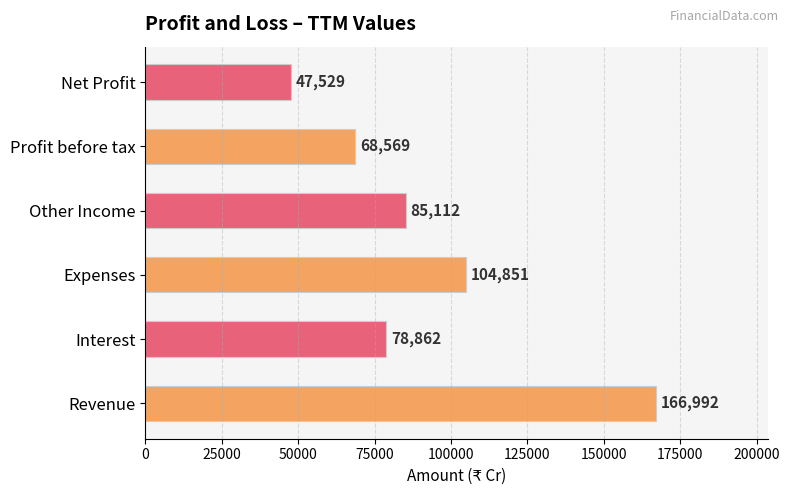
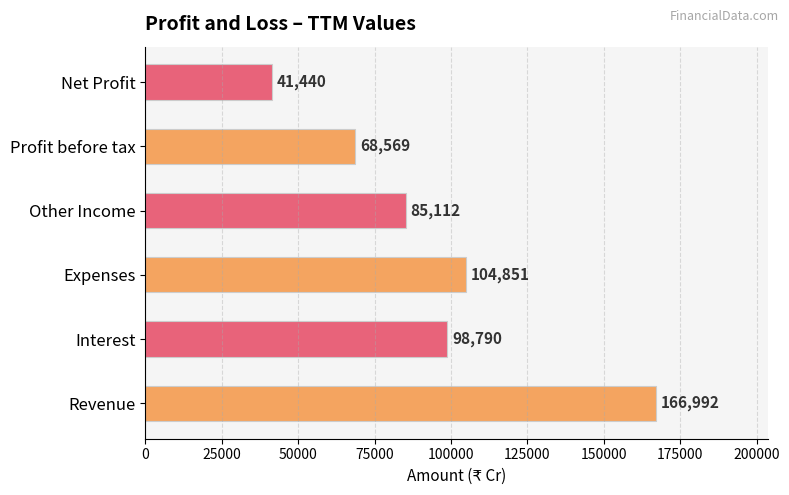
  {
-   "Net Profit": "47,529",
+   "Net Profit": "41,440",
    "Profit before tax": "68,569",
    "Other Income": "85,112",
    "Expenses": "104,851",
-   "Interest": "78,862",
+   "Interest": "98,790",
    "Revenue": "166,992"
  }
